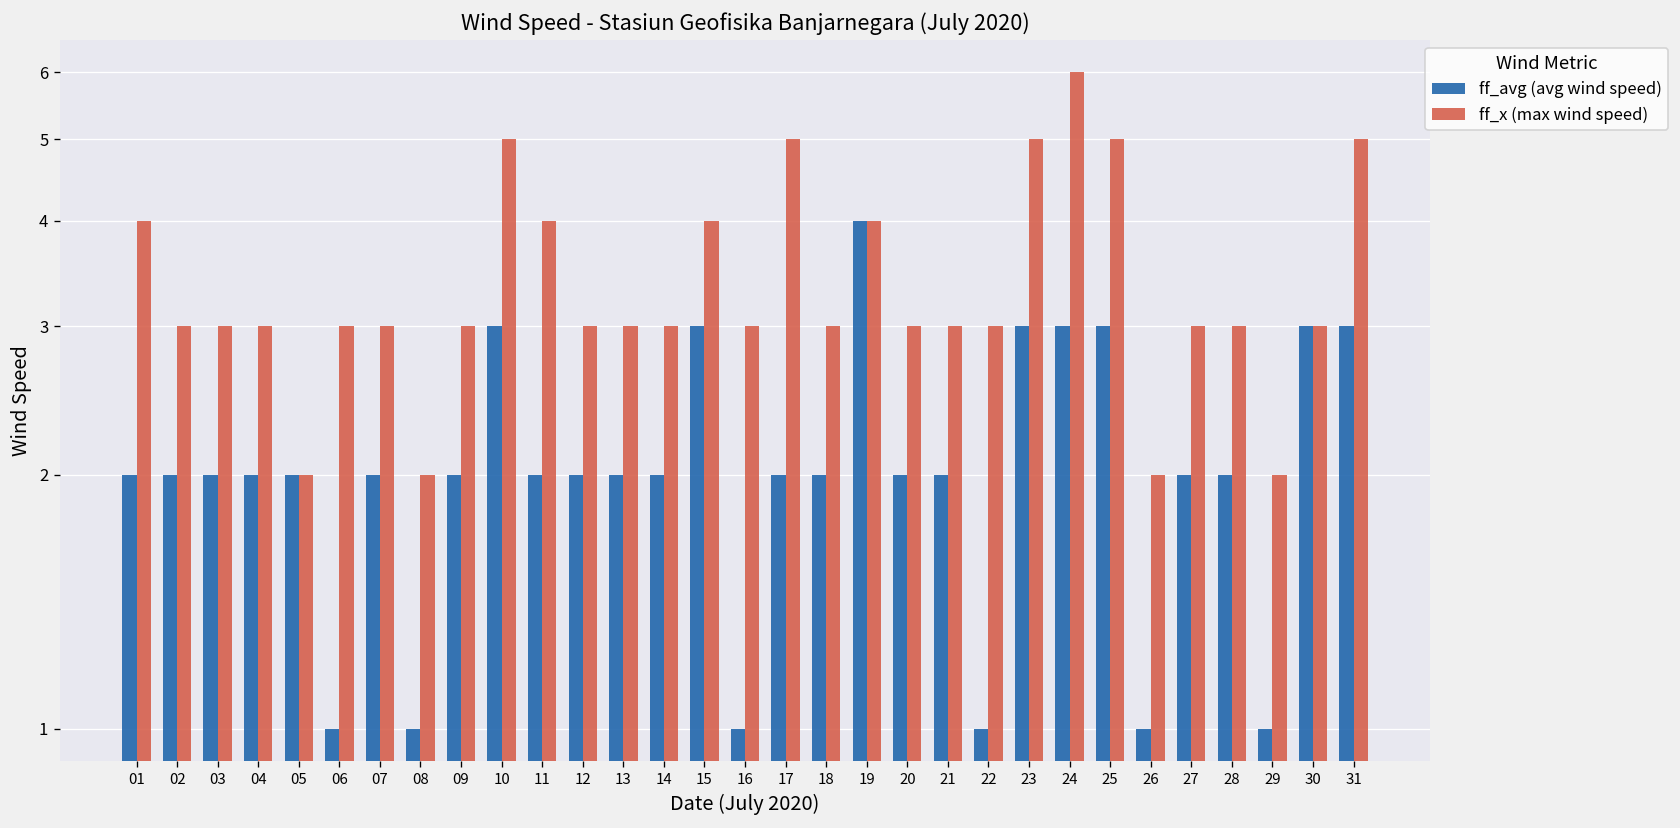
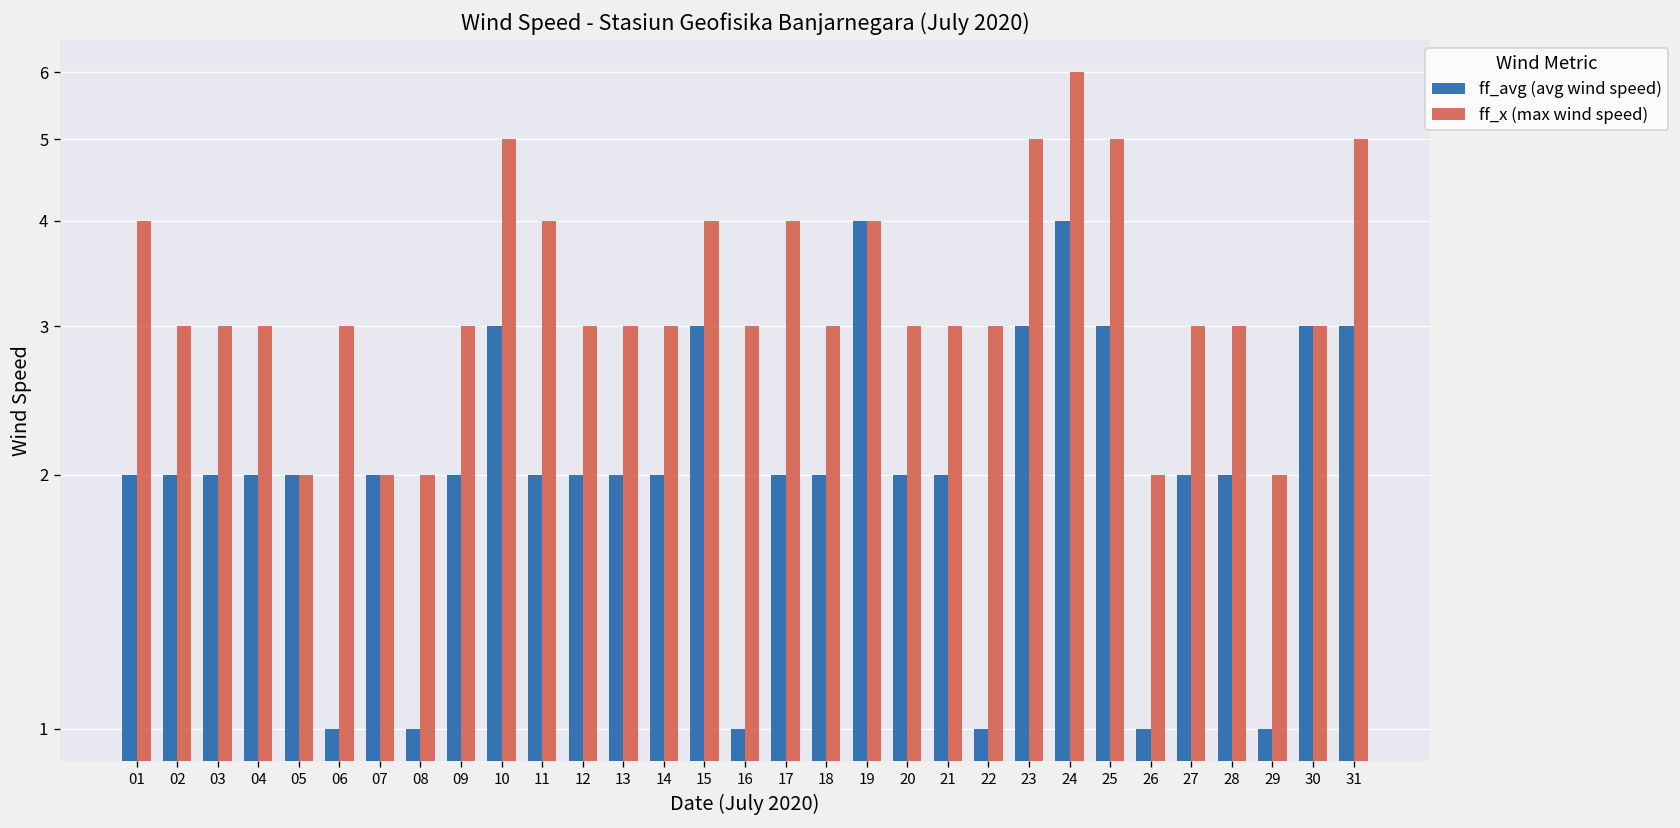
  {
    "ff_avg (avg wind speed)": {
      "01": 2,
      "02": 2,
      "03": 2,
      "04": 2,
      "05": 2,
      "06": 1,
      "07": 2,
      "08": 1,
      "09": 2,
      "10": 3,
      "11": 2,
      "12": 2,
      "13": 2,
      "14": 2,
      "15": 3,
      "16": 1,
      "17": 2,
      "18": 2,
      "19": 4,
      "20": 2,
      "21": 2,
      "22": 1,
      "23": 3,
-     "24": 3,
+     "24": 4,
      "25": 3,
      "26": 1,
      "27": 2,
      "28": 2,
      "29": 1,
      "30": 3,
      "31": 3
    },
    "ff_x (max wind speed)": {
      "01": 4,
      "02": 3,
      "03": 3,
      "04": 3,
      "05": 2,
      "06": 3,
-     "07": 3,
+     "07": 2,
      "08": 2,
      "09": 3,
      "10": 5,
      "11": 4,
      "12": 3,
      "13": 3,
      "14": 3,
      "15": 4,
      "16": 3,
-     "17": 5,
+     "17": 4,
      "18": 3,
      "19": 4,
      "20": 3,
      "21": 3,
      "22": 3,
      "23": 5,
      "24": 6,
      "25": 5,
      "26": 2,
      "27": 3,
      "28": 3,
      "29": 2,
      "30": 3,
      "31": 5
    }
  }
